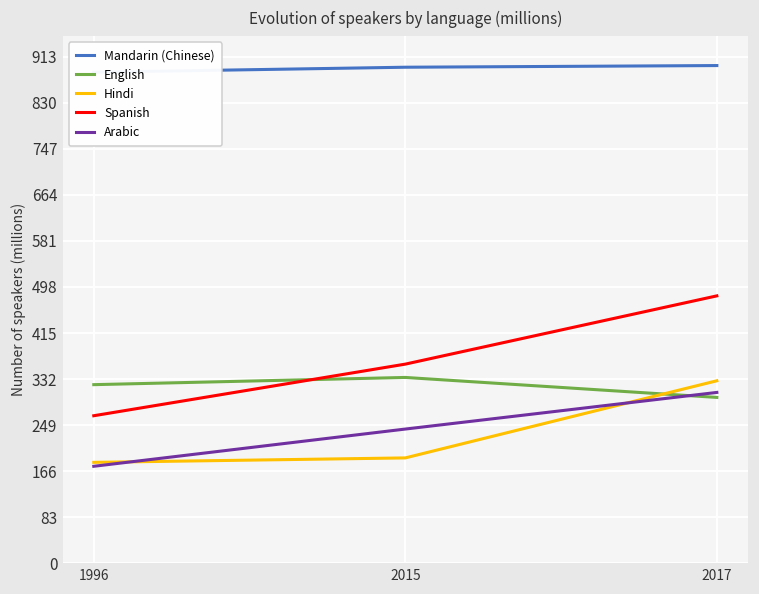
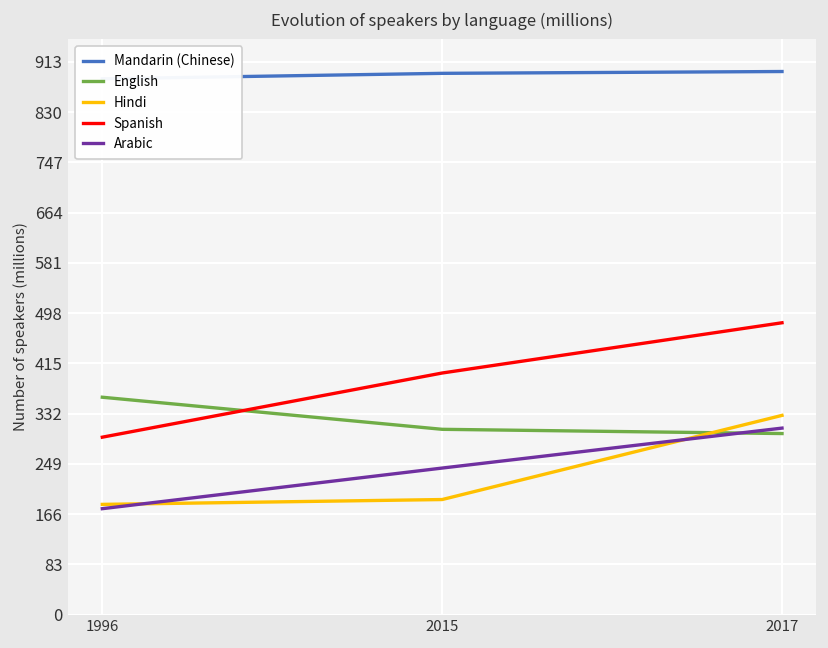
  {
    "Mandarin (Chinese)": {
      "2015": 890,
      "2017": 900
    },
    "English": {
-     "1996": 320,
-     "2015": 340,
+     "1996": 360,
+     "2015": 310,
      "2017": 300
    },
    "Hindi": {
      "1996": 180,
      "2015": 190,
      "2017": 330
    },
    "Spanish": {
-     "1996": 270,
-     "2015": 360,
+     "1996": 290,
+     "2015": 400,
      "2017": 480
    },
    "Arabic": {
      "1996": 170,
      "2015": 240,
      "2017": 310
    }
  }
